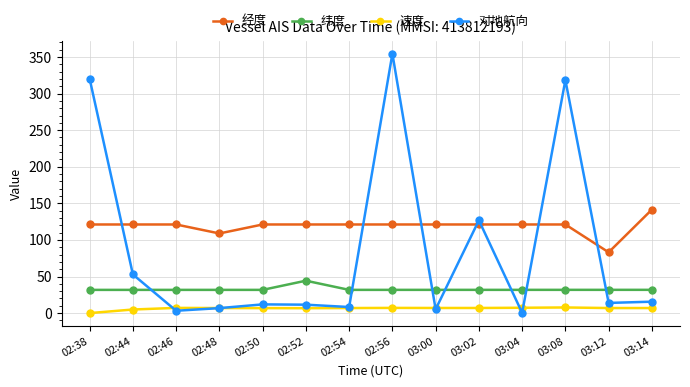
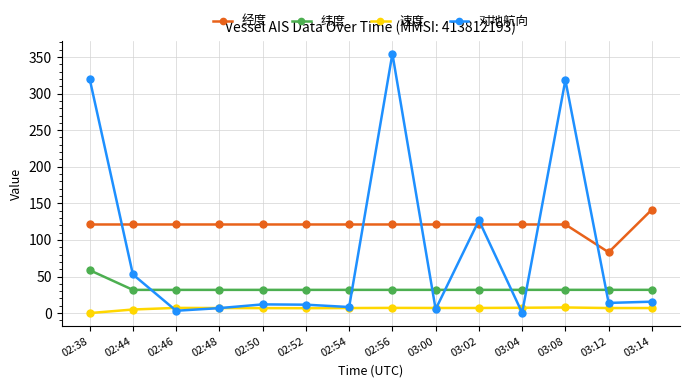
  {
    "经度": {
      "02:38": 120,
      "02:44": 120,
      "02:46": 120,
-     "02:48": 110,
+     "02:48": 120,
      "02:50": 120,
      "02:52": 120,
      "02:54": 120,
      "02:56": 120,
      "03:00": 120,
      "03:02": 120,
      "03:04": 120,
      "03:08": 120,
      "03:12": 80,
      "03:14": 140
    },
    "纬度": {
-     "02:38": 30,
+     "02:38": 60,
      "02:44": 30,
      "02:46": 30,
      "02:48": 30,
      "02:50": 30,
-     "02:52": 40,
+     "02:52": 30,
      "02:54": 30,
      "02:56": 30,
      "03:00": 30,
      "03:02": 30,
      "03:04": 30,
      "03:08": 30,
      "03:12": 30,
      "03:14": 30
    },
    "速度": {
      "02:38": 0,
      "02:44": 0,
      "02:46": 10,
      "02:50": 10,
      "02:52": 10,
      "02:56": 10,
      "03:02": 10,
      "03:04": 10,
      "03:08": 10,
      "03:12": 10,
      "03:14": 10
    },
    "对地航向": {
      "02:38": 320,
      "02:44": 50,
      "02:46": 0,
      "02:50": 10,
      "02:52": 10,
      "02:56": 350,
      "03:02": 130,
      "03:04": 0,
      "03:08": 320,
      "03:12": 10,
      "03:14": 20
    }
  }
